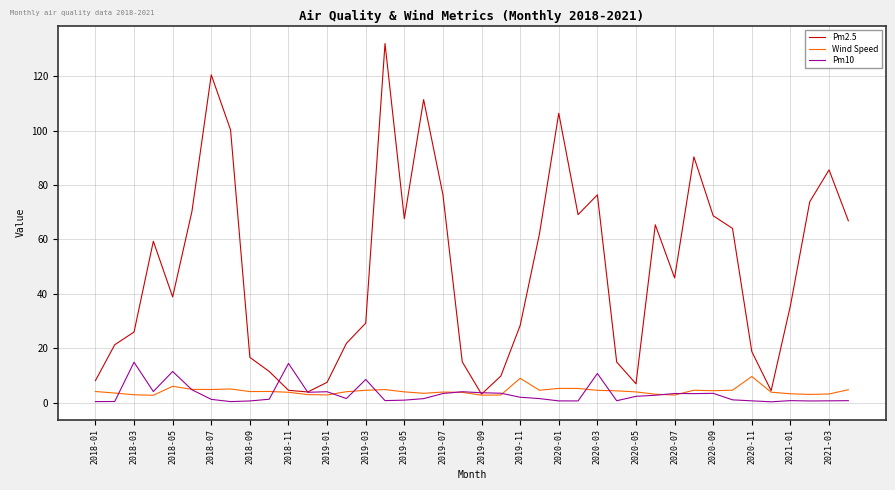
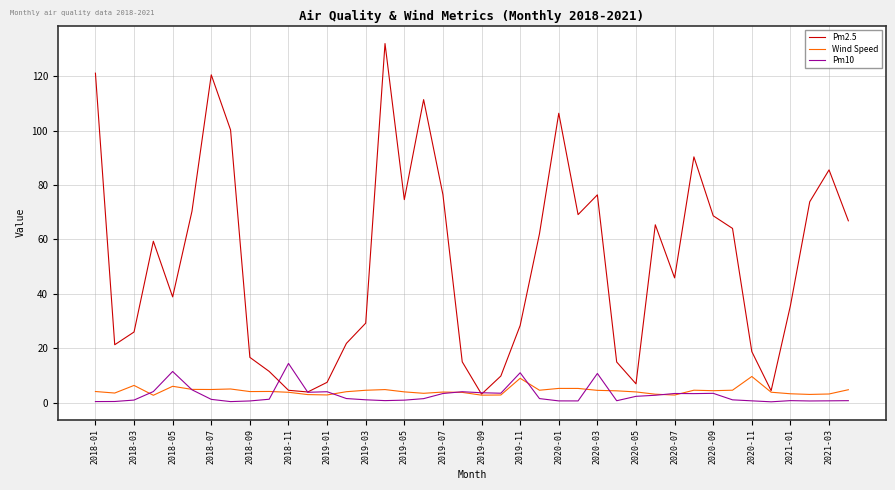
  {
    "Pm2.5": {
-     "2018-01": 8,
+     "2018-01": 121,
      "2018-03": 26,
      "2018-05": 39,
      "2018-07": 120,
      "2018-09": 17,
      "2019-01": 8,
      "2019-03": 29,
-     "2019-05": 68,
+     "2019-05": 75,
      "2019-07": 76,
      "2019-11": 28,
      "2020-01": 106,
      "2020-03": 76,
      "2020-05": 7,
      "2020-07": 46,
      "2020-09": 69,
      "2020-11": 19,
      "2021-01": 36,
      "2021-03": 86
    },
    "Wind Speed": {
      "2018-01": 4,
-     "2018-03": 3,
+     "2018-03": 6,
      "2018-05": 6,
      "2018-07": 5,
      "2018-09": 4,
      "2019-01": 3,
      "2019-03": 5,
      "2019-05": 4,
      "2019-11": 9,
      "2020-01": 5,
      "2020-03": 5,
      "2020-05": 4,
      "2020-09": 4,
      "2020-11": 10,
      "2021-01": 3,
      "2021-03": 3
    },
    "Pm10": {
      "2018-01": 0,
-     "2018-03": 15,
+     "2018-03": 1,
      "2018-05": 12,
      "2018-07": 1,
      "2018-09": 1,
      "2018-11": 14,
      "2019-01": 4,
-     "2019-03": 9,
+     "2019-03": 1,
      "2019-05": 1,
-     "2019-11": 2,
+     "2019-11": 11,
      "2020-01": 1,
      "2020-03": 11,
      "2020-05": 2,
      "2020-09": 3,
      "2020-11": 1,
      "2021-01": 1,
      "2021-03": 1
    }
  }
